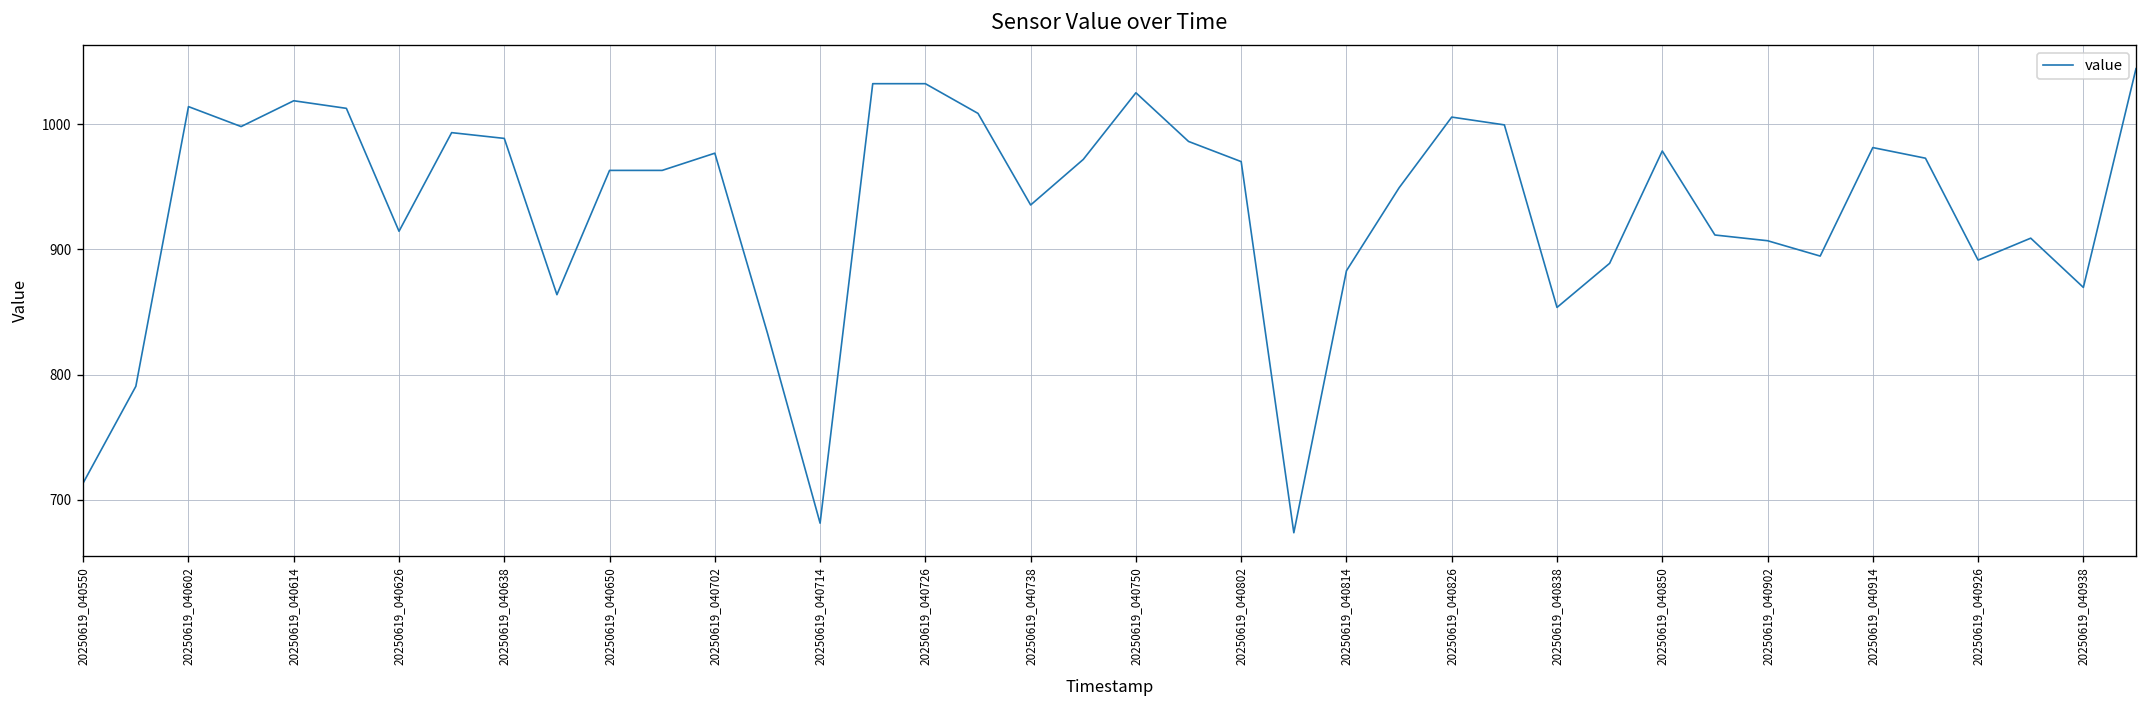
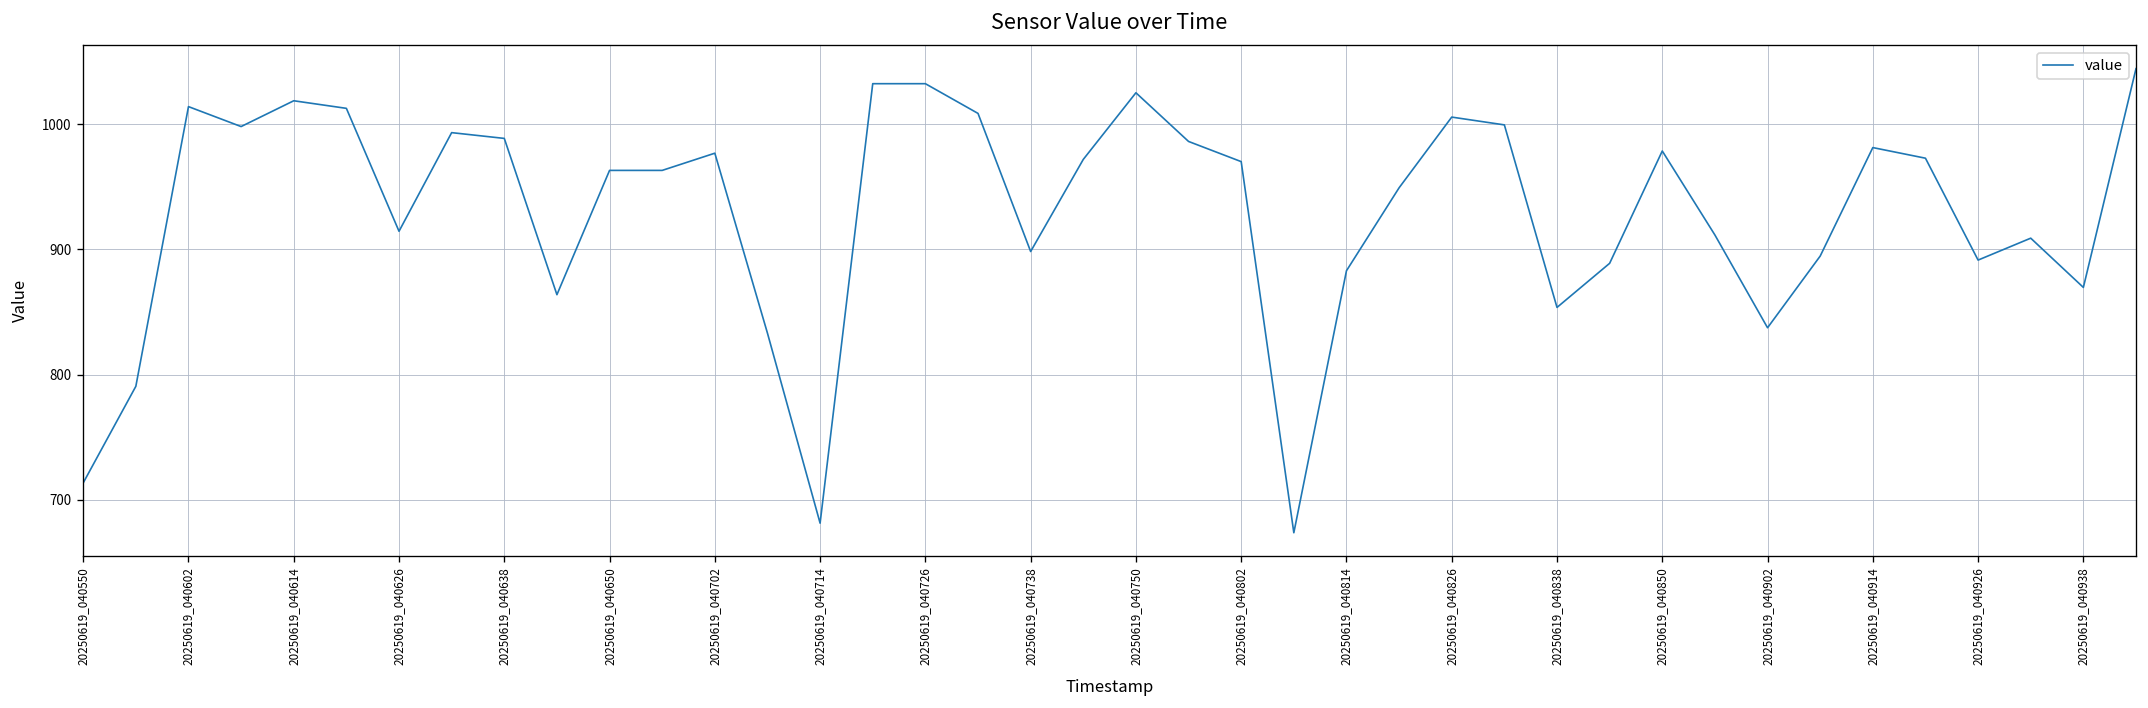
  {
    "20250619_040550": 713,
    "20250619_040602": 1014,
    "20250619_040614": 1019,
    "20250619_040626": 914,
    "20250619_040638": 989,
    "20250619_040650": 963,
    "20250619_040702": 977,
    "20250619_040714": 681,
    "20250619_040726": 1032,
-   "20250619_040738": 935,
+   "20250619_040738": 898,
    "20250619_040750": 1025,
    "20250619_040802": 970,
    "20250619_040814": 883,
    "20250619_040826": 1006,
    "20250619_040838": 854,
    "20250619_040850": 979,
-   "20250619_040902": 907,
+   "20250619_040902": 837,
    "20250619_040914": 981,
    "20250619_040926": 891,
    "20250619_040938": 870
  }
